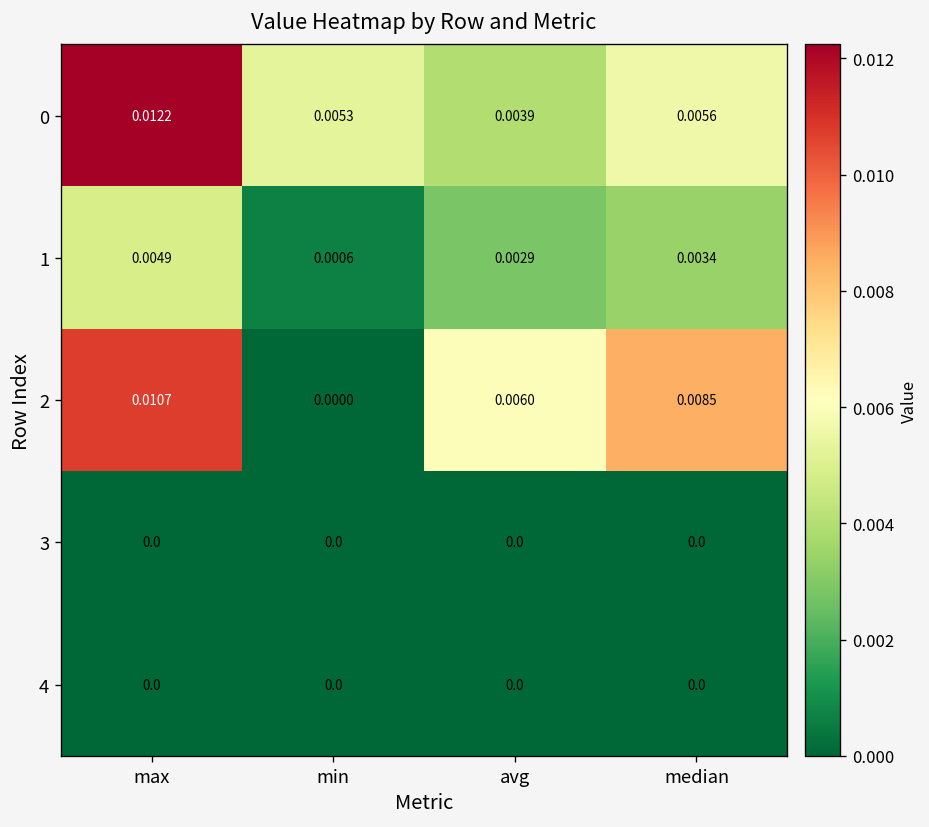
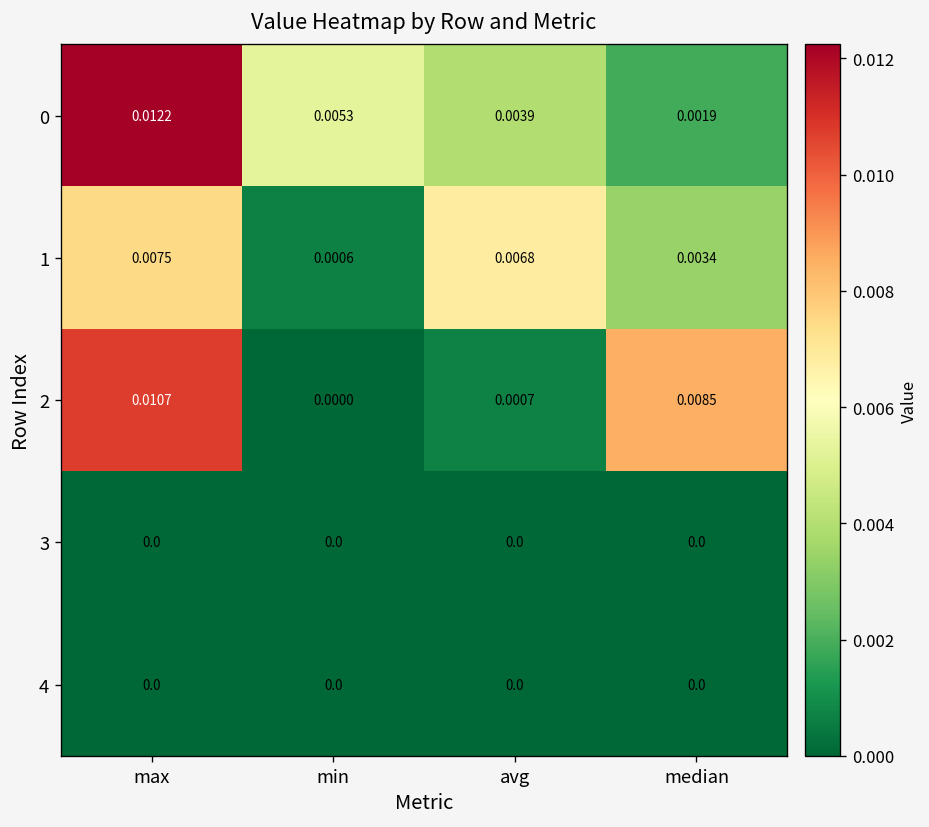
  {
    "0": {
      "max": 0.0122,
      "min": 0.0053,
      "avg": 0.0039,
-     "median": 0.0056
+     "median": 0.0019
    },
    "1": {
-     "max": 0.0049,
+     "max": 0.0075,
      "min": 0.0006,
-     "avg": 0.0029,
+     "avg": 0.0068,
      "median": 0.0034
    },
    "2": {
      "max": 0.0107,
      "min": 0.0000,
-     "avg": 0.0060,
+     "avg": 0.0007,
      "median": 0.0085
    },
    "3": {
      "max": 0.0,
      "min": 0.0,
      "avg": 0.0,
      "median": 0.0
    },
    "4": {
      "max": 0.0,
      "min": 0.0,
      "avg": 0.0,
      "median": 0.0
    }
  }
